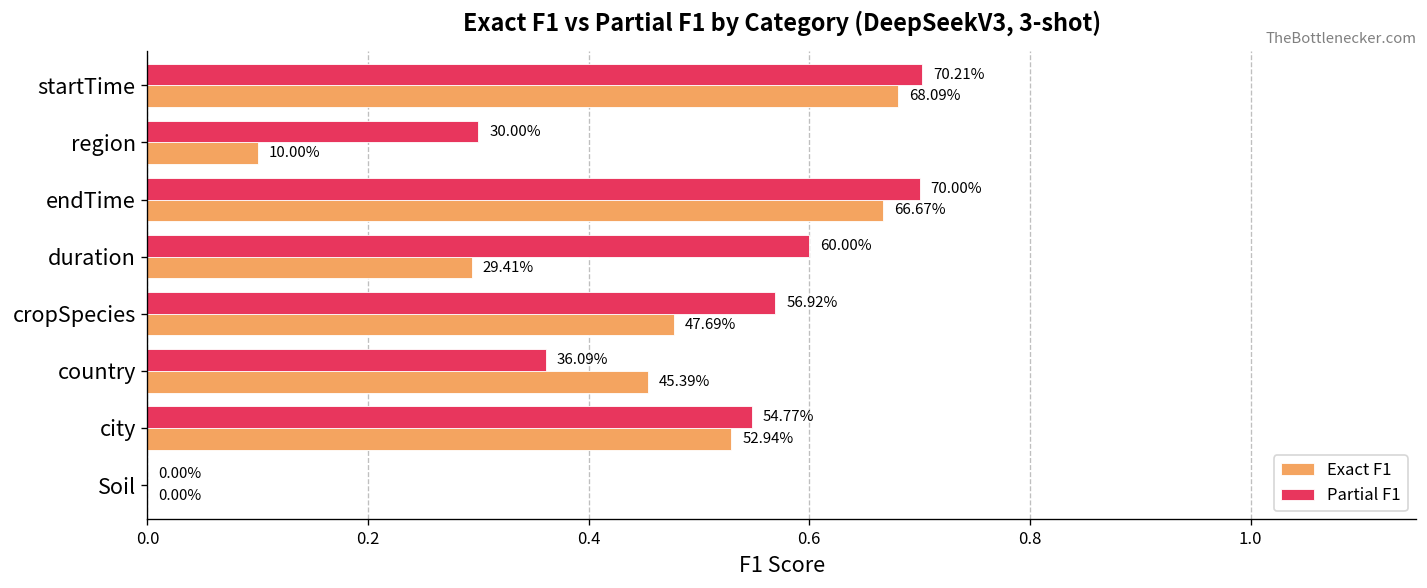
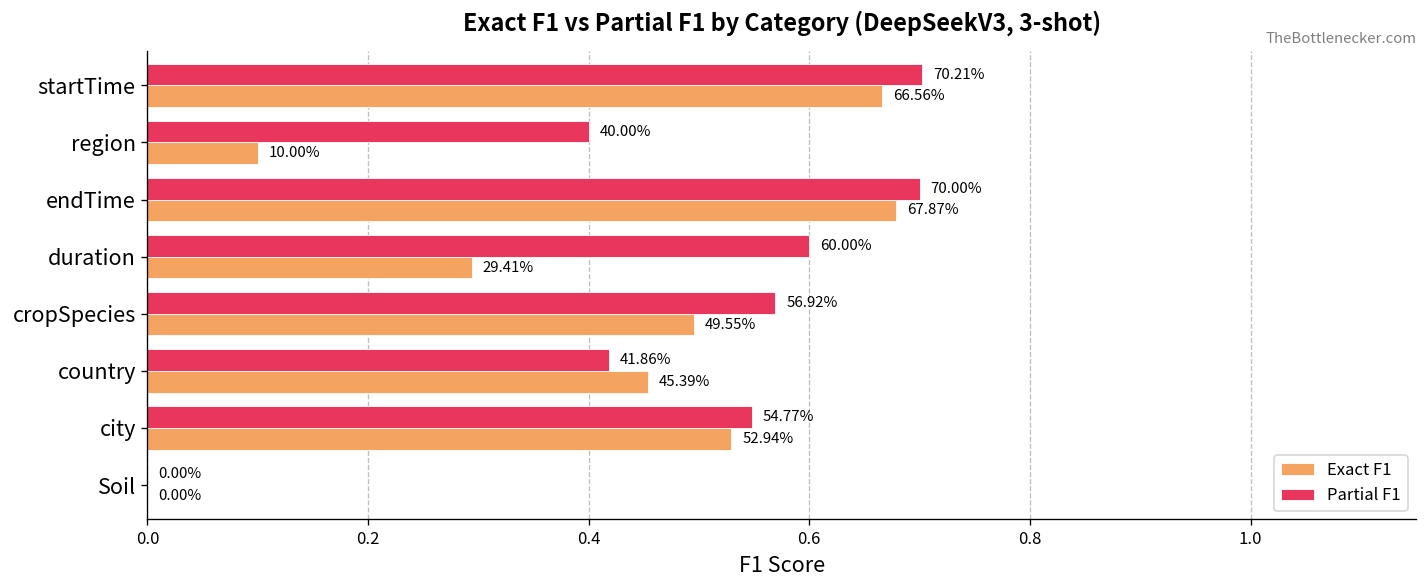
  {
    "Exact F1": {
-     "startTime": "68.09%",
+     "startTime": "66.56%",
      "region": "10.00%",
-     "endTime": "66.67%",
+     "endTime": "67.87%",
      "duration": "29.41%",
-     "cropSpecies": "47.69%",
+     "cropSpecies": "49.55%",
      "country": "45.39%",
      "city": "52.94%",
      "Soil": "0.00%"
    },
    "Partial F1": {
      "startTime": "70.21%",
-     "region": "30.00%",
+     "region": "40.00%",
      "endTime": "70.00%",
      "duration": "60.00%",
      "cropSpecies": "56.92%",
-     "country": "36.09%",
+     "country": "41.86%",
      "city": "54.77%",
      "Soil": "0.00%"
    }
  }
